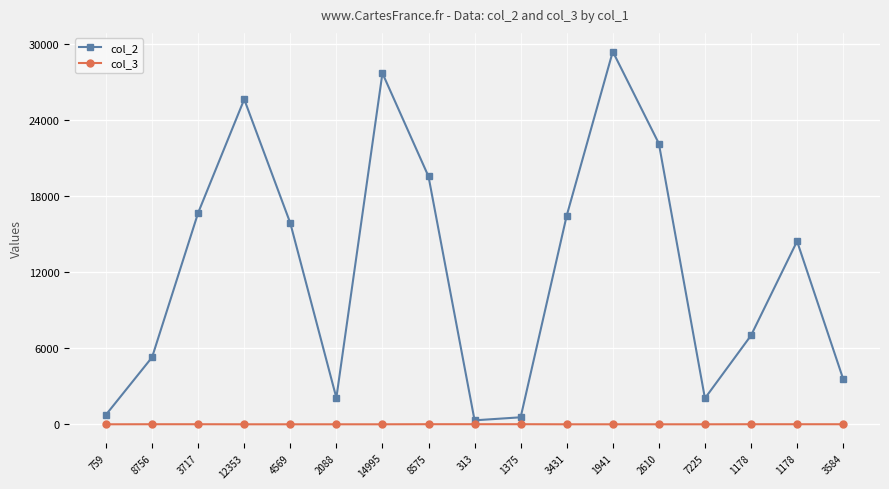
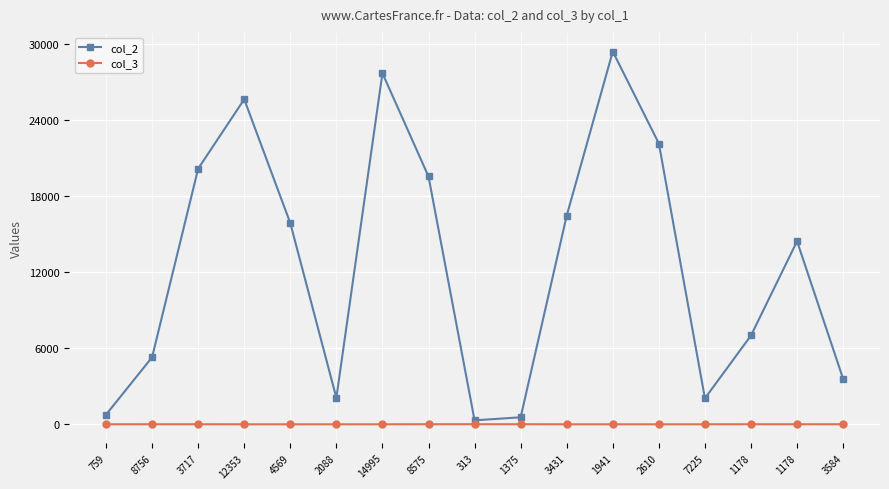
  {
    "col_2": {
      "759": 800,
      "8756": 5300,
-     "3717": 16700,
+     "3717": 20200,
      "12353": 25700,
      "4569": 15900,
      "2088": 2100,
      "14995": 27700,
      "8575": 19600,
      "313": 300,
      "1375": 600,
      "3431": 16500,
      "1941": 29400,
      "2610": 22200,
      "7225": 2100,
      "3584": 3600
    },
    "col_3": {
      "759": 0,
      "8756": 0,
      "3717": 0,
      "12353": 0,
      "4569": 0,
      "2088": 0,
      "14995": 0,
      "8575": 0,
      "313": 0,
      "1375": 0,
      "3431": 0,
      "1941": 0,
      "2610": 0,
      "7225": 0,
      "3584": 0
    }
  }
